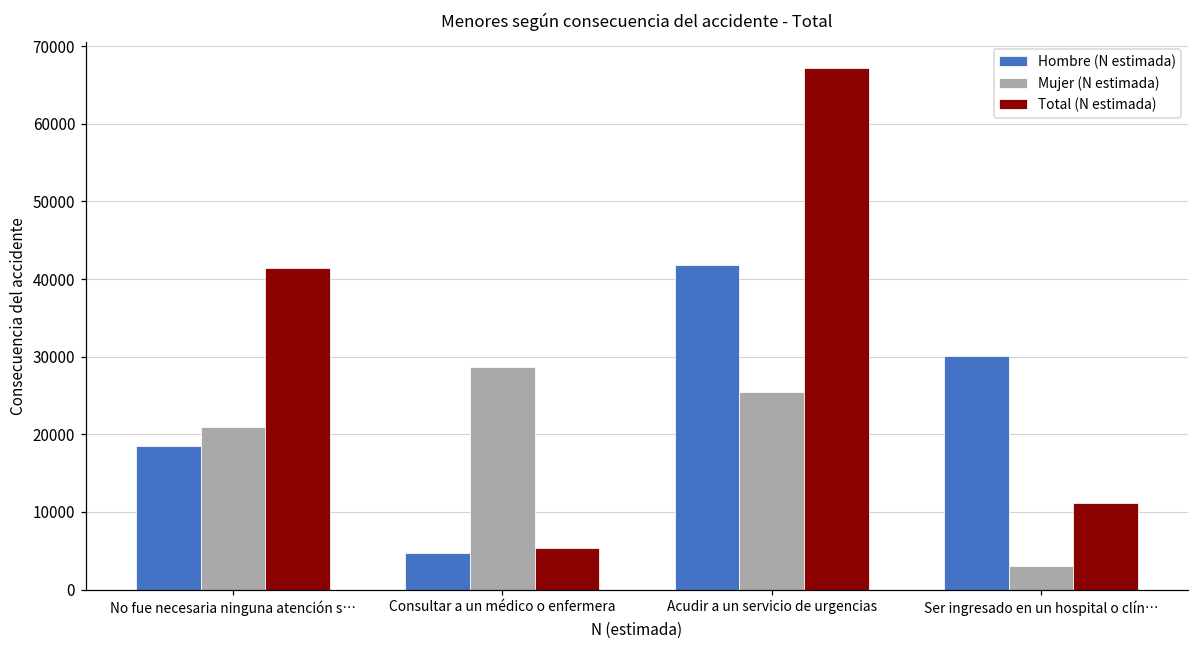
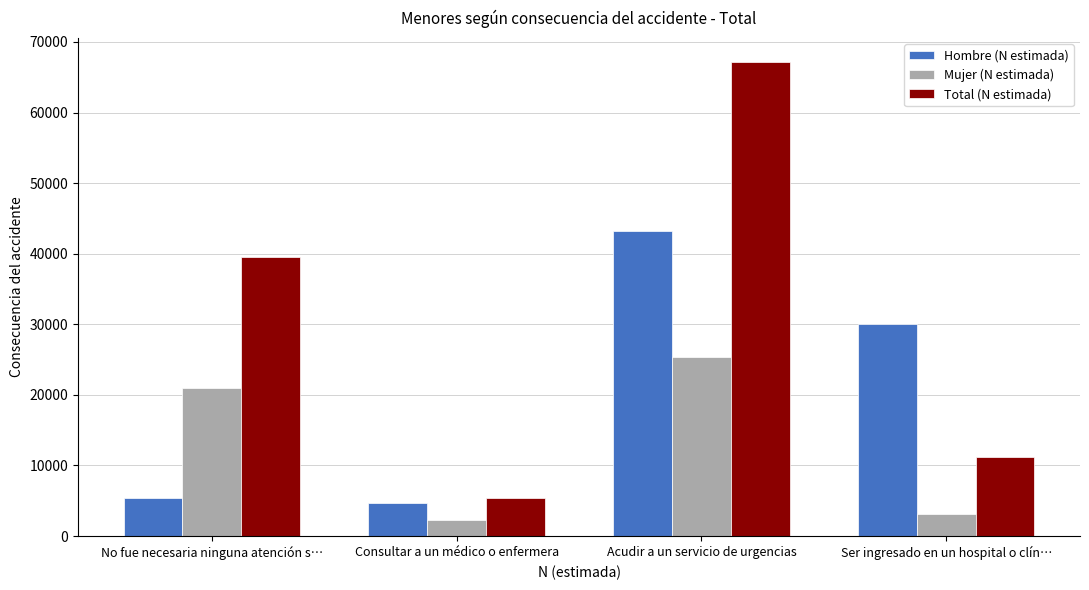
  {
    "Hombre (N estimada)": {
-     "No fue necesaria ninguna atención s…": 19000,
+     "No fue necesaria ninguna atención s…": 5000,
      "Consultar a un médico o enfermera": 5000,
-     "Acudir a un servicio de urgencias": 42000,
+     "Acudir a un servicio de urgencias": 43000,
      "Ser ingresado en un hospital o clín…": 30000
    },
    "Mujer (N estimada)": {
      "No fue necesaria ninguna atención s…": 21000,
-     "Consultar a un médico o enfermera": 29000,
+     "Consultar a un médico o enfermera": 2000,
      "Acudir a un servicio de urgencias": 25000,
      "Ser ingresado en un hospital o clín…": 3000
    },
    "Total (N estimada)": {
-     "No fue necesaria ninguna atención s…": 41000,
+     "No fue necesaria ninguna atención s…": 40000,
      "Consultar a un médico o enfermera": 5000,
      "Acudir a un servicio de urgencias": 67000,
      "Ser ingresado en un hospital o clín…": 11000
    }
  }
